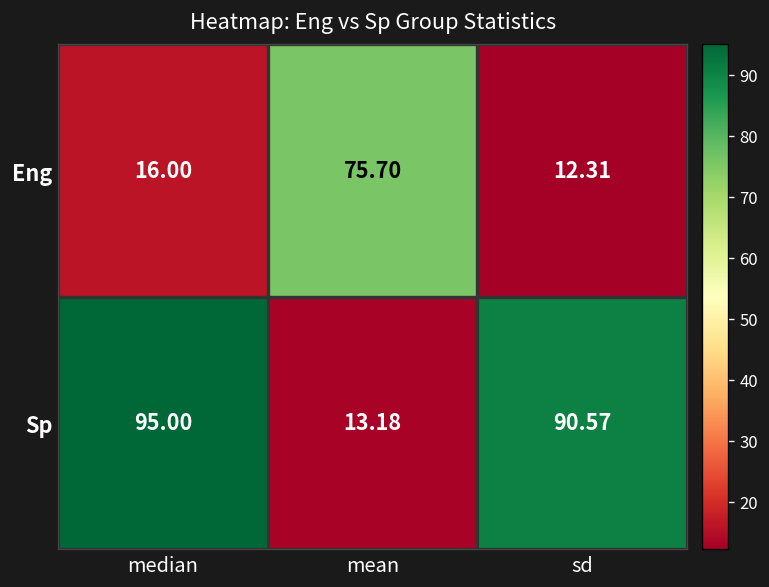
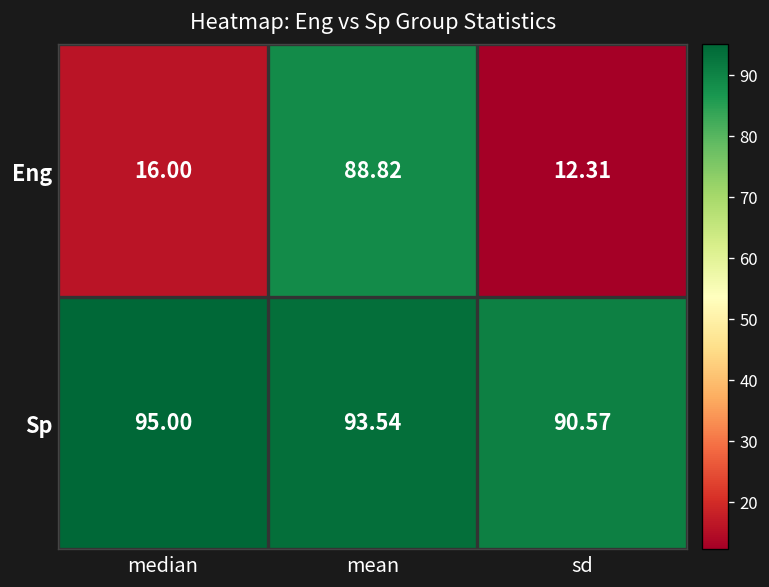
  {
    "Eng": {
      "median": 16.00,
-     "mean": 75.70,
+     "mean": 88.82,
      "sd": 12.31
    },
    "Sp": {
      "median": 95.00,
-     "mean": 13.18,
+     "mean": 93.54,
      "sd": 90.57
    }
  }
